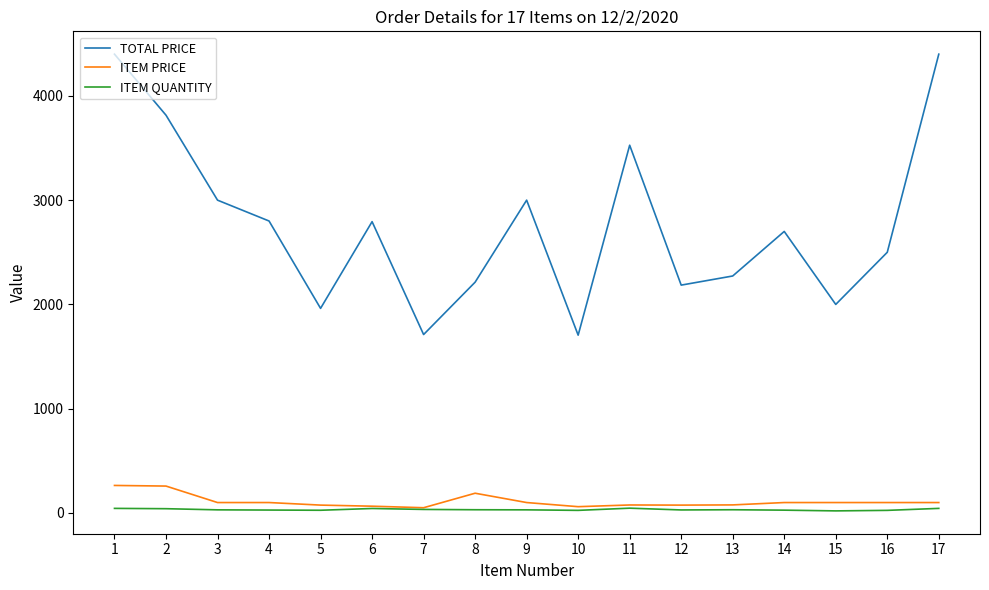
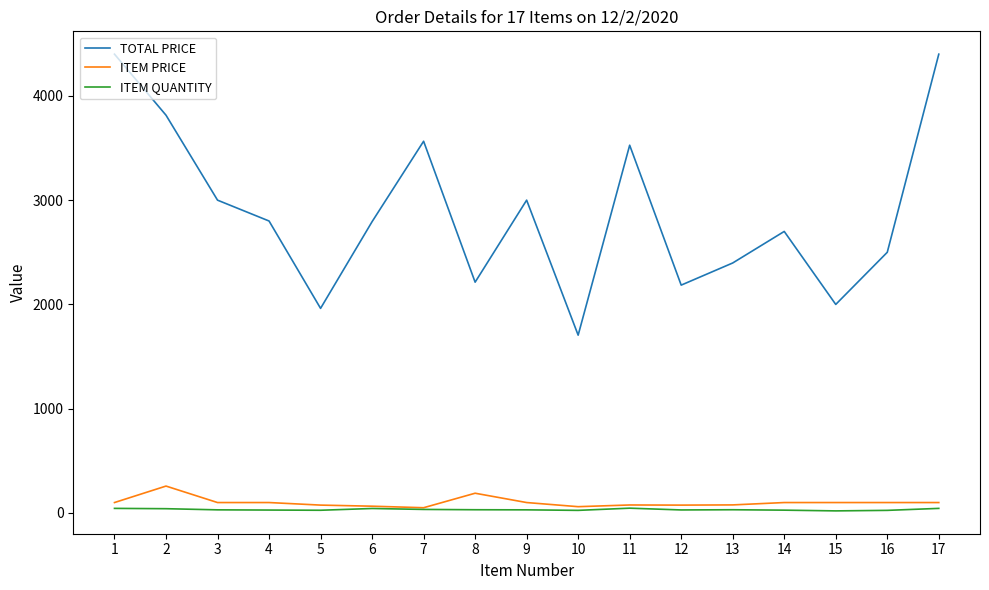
  {
    "TOTAL PRICE": {
      "2": 3810,
      "3": 3000,
      "4": 2800,
      "5": 1960,
      "6": 2790,
-     "7": 1710,
+     "7": 3560,
      "8": 2210,
      "9": 3000,
      "10": 1710,
      "11": 3530,
      "12": 2190,
-     "13": 2270,
+     "13": 2400,
      "14": 2700,
      "15": 2000,
      "16": 2500,
      "17": 4400
    },
    "ITEM PRICE": {
-     "1": 260,
+     "1": 100,
      "2": 260,
      "3": 100,
      "4": 100,
      "5": 80,
      "8": 190,
      "9": 100,
      "10": 60,
      "11": 80,
      "12": 80,
      "13": 80,
      "14": 100,
      "15": 100,
      "16": 100,
      "17": 100
    },
    "ITEM QUANTITY": {
      "1": 40,
      "2": 40,
      "3": 30,
      "4": 30,
      "5": 30,
      "8": 30,
      "9": 30,
      "10": 30,
      "11": 50,
      "12": 30,
      "13": 30,
      "14": 30,
      "15": 20,
      "16": 30,
      "17": 40
    }
  }
